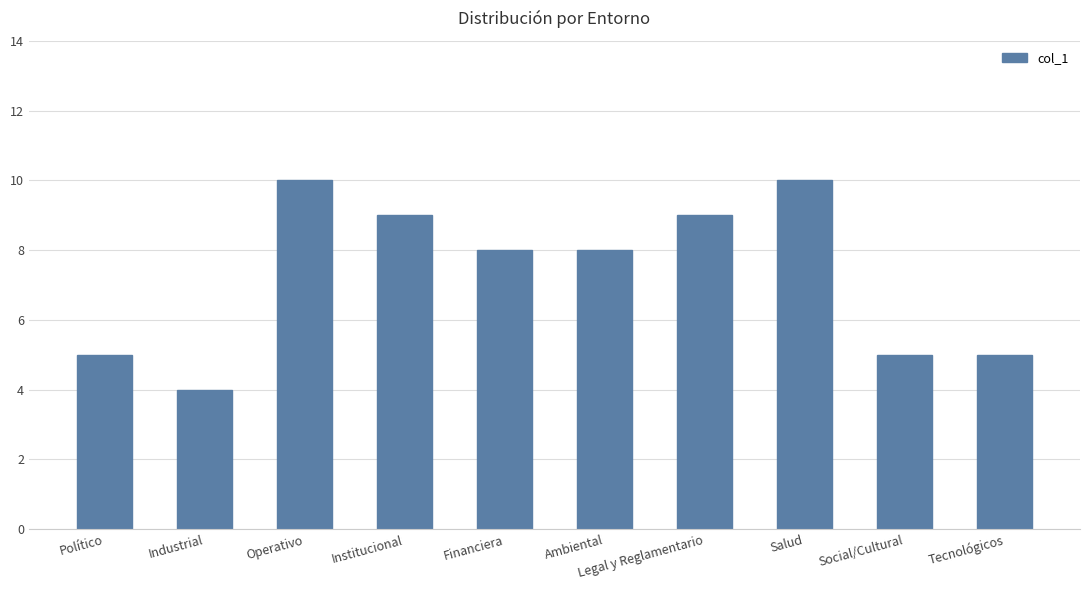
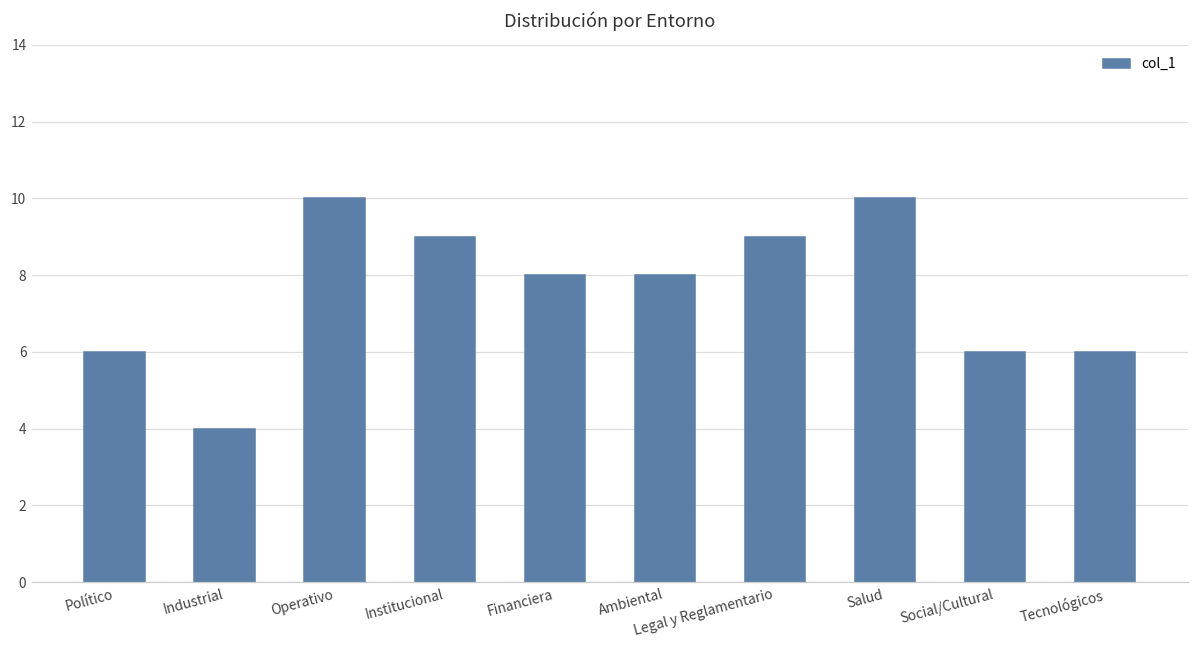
  {
-   "Político": 5,
+   "Político": 6,
    "Industrial": 4,
    "Operativo": 10,
    "Institucional": 9,
    "Financiera": 8,
    "Ambiental": 8,
    "Legal y Reglamentario": 9,
    "Salud": 10,
-   "Social/Cultural": 5,
-   "Tecnológicos": 5
+   "Social/Cultural": 6,
+   "Tecnológicos": 6
  }
